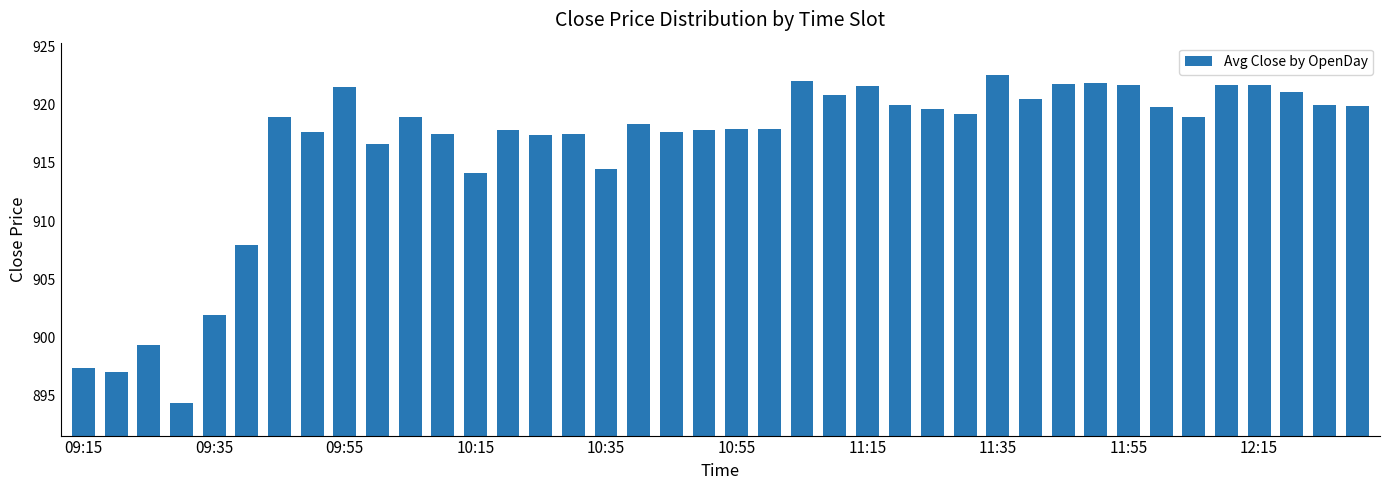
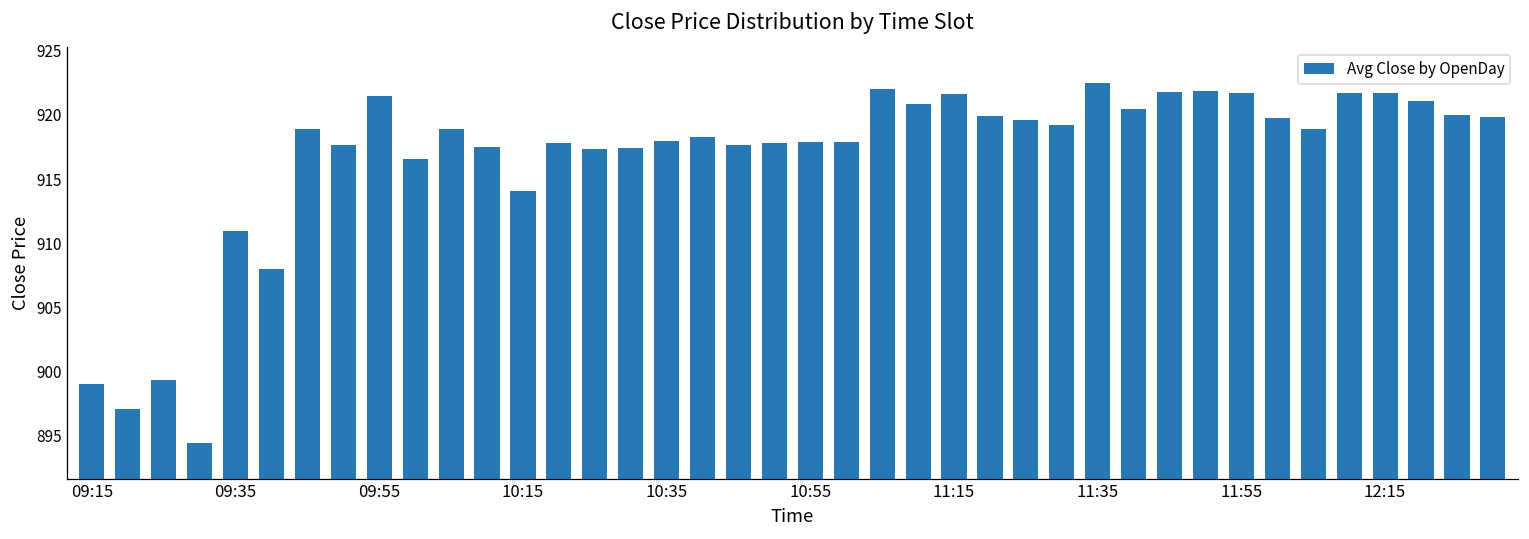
  {
-   "09:15": 897.4,
-   "09:35": 902.0,
+   "09:15": 899.0,
+   "09:35": 911.0,
    "09:55": 921.5,
    "10:15": 914.1,
-   "10:35": 914.5,
+   "10:35": 918.0,
    "10:55": 917.9,
    "11:15": 921.6,
    "11:35": 922.5,
    "11:55": 921.7,
    "12:15": 921.7
  }
